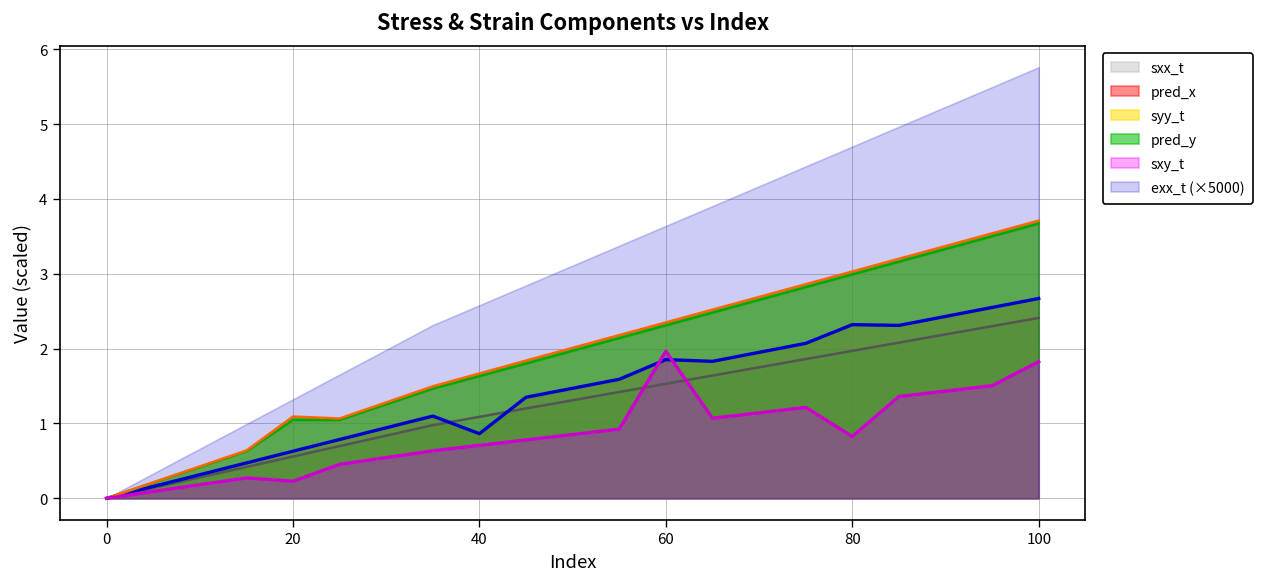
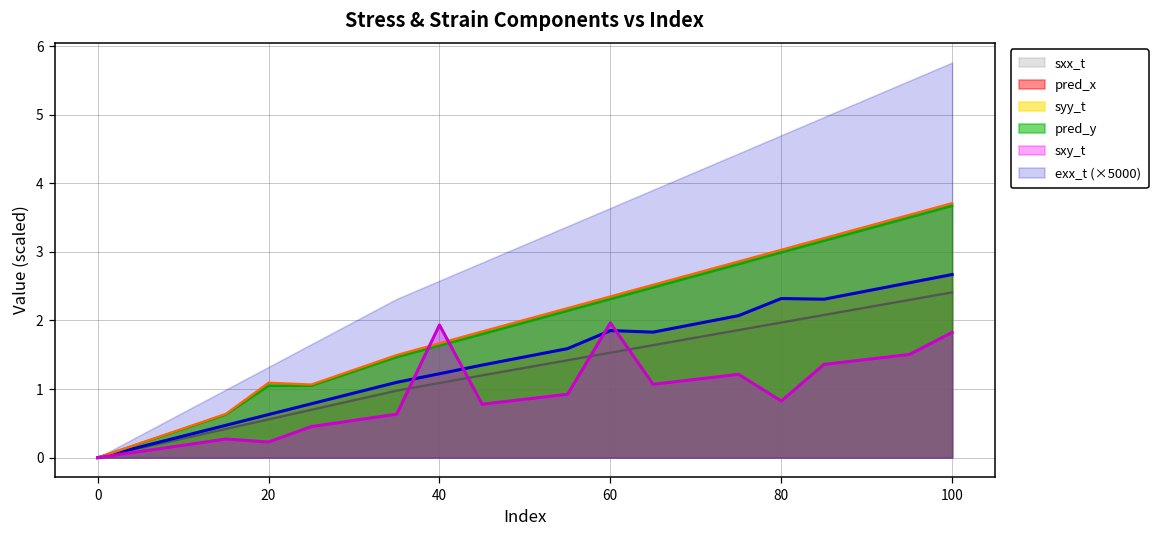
  {
    "pred_x": {
      "20": 0.6,
-     "40": 0.9,
+     "40": 1.2,
      "60": 1.9,
      "80": 2.3,
      "100": 2.7
    },
    "syy_t": {
      "20": 1.0
    },
    "pred_y": {
      "20": 1.1
    },
    "sxy_t": {
      "20": 0.2,
-     "40": 0.7,
+     "40": 1.9,
      "60": 2.0,
      "80": 0.8,
      "100": 1.8
    }
  }
